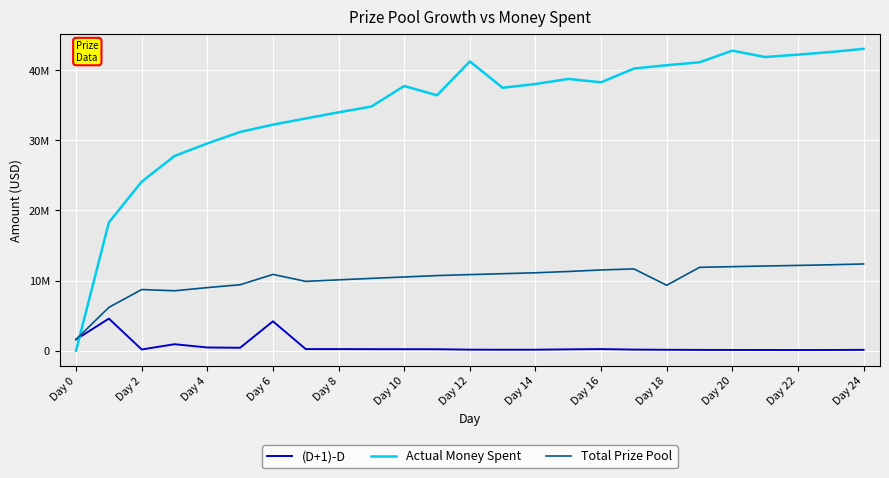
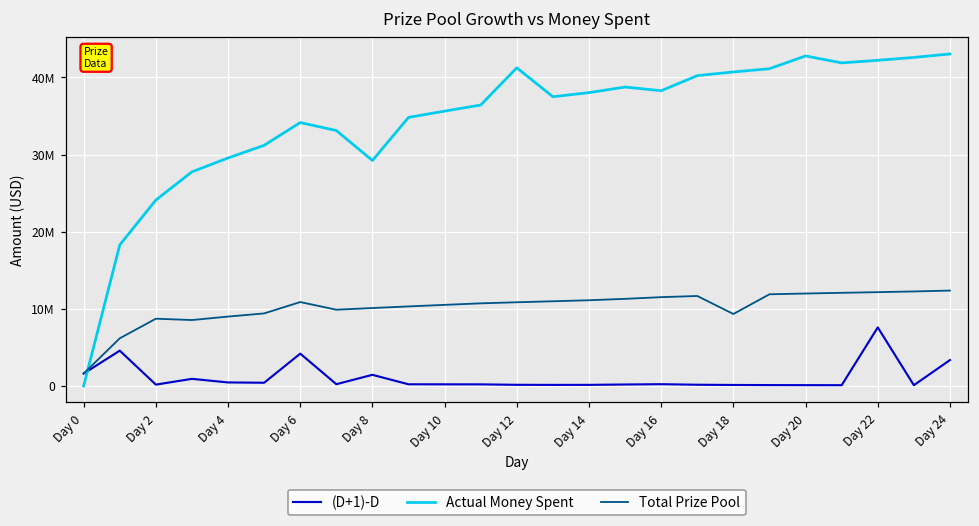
  {
    "(D+1)-D": {
      "Day 2": 0,
      "Day 4": 0,
      "Day 6": 4000000,
-     "Day 8": 0,
+     "Day 8": 1000000,
      "Day 10": 0,
      "Day 12": 0,
      "Day 14": 0,
      "Day 16": 0,
      "Day 18": 0,
      "Day 20": 0,
-     "Day 22": 0,
-     "Day 24": 0
+     "Day 22": 8000000,
+     "Day 24": 3000000
    },
    "Actual Money Spent": {
      "Day 0": 0,
      "Day 2": 24000000,
      "Day 4": 30000000,
-     "Day 6": 32000000,
-     "Day 8": 34000000,
-     "Day 10": 38000000,
+     "Day 6": 34000000,
+     "Day 8": 29000000,
+     "Day 10": 36000000,
      "Day 12": 41000000,
      "Day 14": 38000000,
      "Day 16": 38000000,
      "Day 18": 41000000,
      "Day 20": 43000000,
      "Day 22": 42000000,
      "Day 24": 43000000
    },
    "Total Prize Pool": {
      "Day 2": 9000000,
      "Day 4": 9000000,
      "Day 6": 11000000,
      "Day 8": 10000000,
      "Day 10": 11000000,
      "Day 12": 11000000,
      "Day 14": 11000000,
      "Day 16": 12000000,
      "Day 18": 9000000,
      "Day 20": 12000000,
      "Day 22": 12000000,
      "Day 24": 12000000
    }
  }
